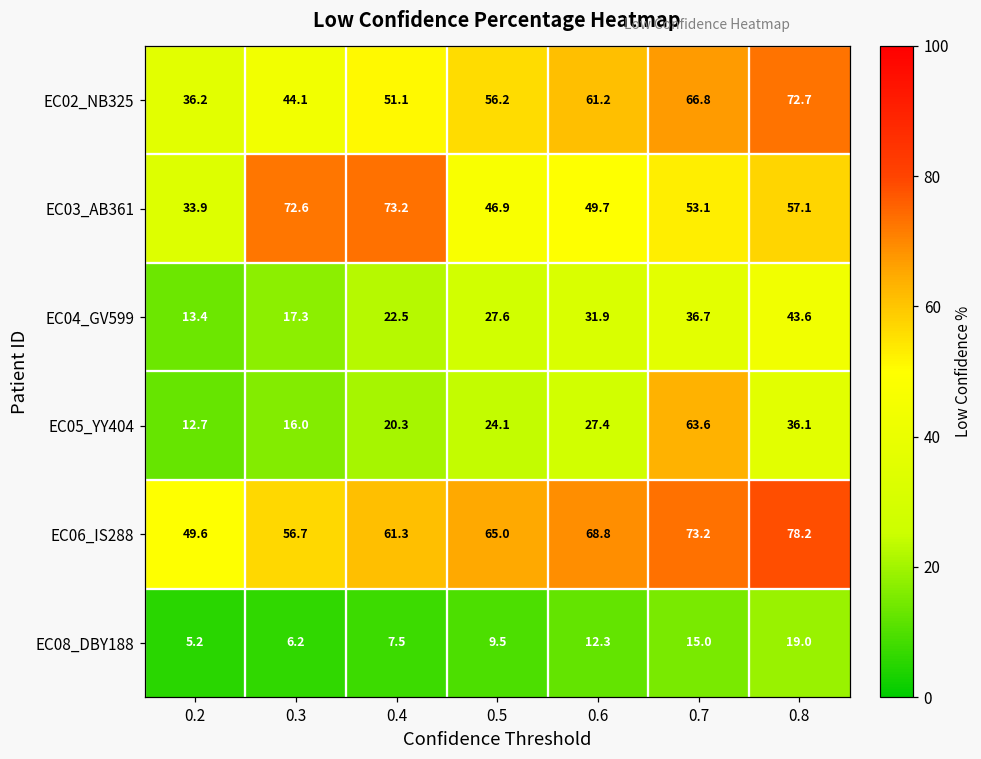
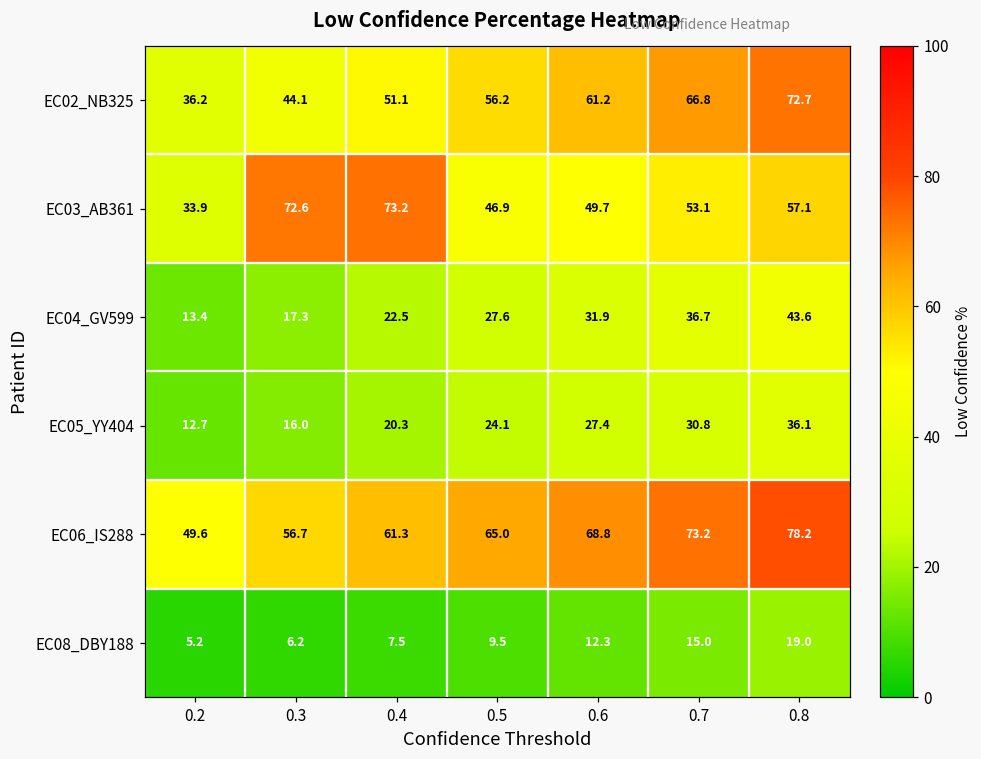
  {
    "EC02_NB325": {
      "0.2": 36.2,
      "0.3": 44.1,
      "0.4": 51.1,
      "0.5": 56.2,
      "0.6": 61.2,
      "0.7": 66.8,
      "0.8": 72.7
    },
    "EC03_AB361": {
      "0.2": 33.9,
      "0.3": 72.6,
      "0.4": 73.2,
      "0.5": 46.9,
      "0.6": 49.7,
      "0.7": 53.1,
      "0.8": 57.1
    },
    "EC04_GV599": {
      "0.2": 13.4,
      "0.3": 17.3,
      "0.4": 22.5,
      "0.5": 27.6,
      "0.6": 31.9,
      "0.7": 36.7,
      "0.8": 43.6
    },
    "EC05_YY404": {
      "0.2": 12.7,
      "0.3": 16.0,
      "0.4": 20.3,
      "0.5": 24.1,
      "0.6": 27.4,
-     "0.7": 63.6,
+     "0.7": 30.8,
      "0.8": 36.1
    },
    "EC06_IS288": {
      "0.2": 49.6,
      "0.3": 56.7,
      "0.4": 61.3,
      "0.5": 65.0,
      "0.6": 68.8,
      "0.7": 73.2,
      "0.8": 78.2
    },
    "EC08_DBY188": {
      "0.2": 5.2,
      "0.3": 6.2,
      "0.4": 7.5,
      "0.5": 9.5,
      "0.6": 12.3,
      "0.7": 15.0,
      "0.8": 19.0
    }
  }
